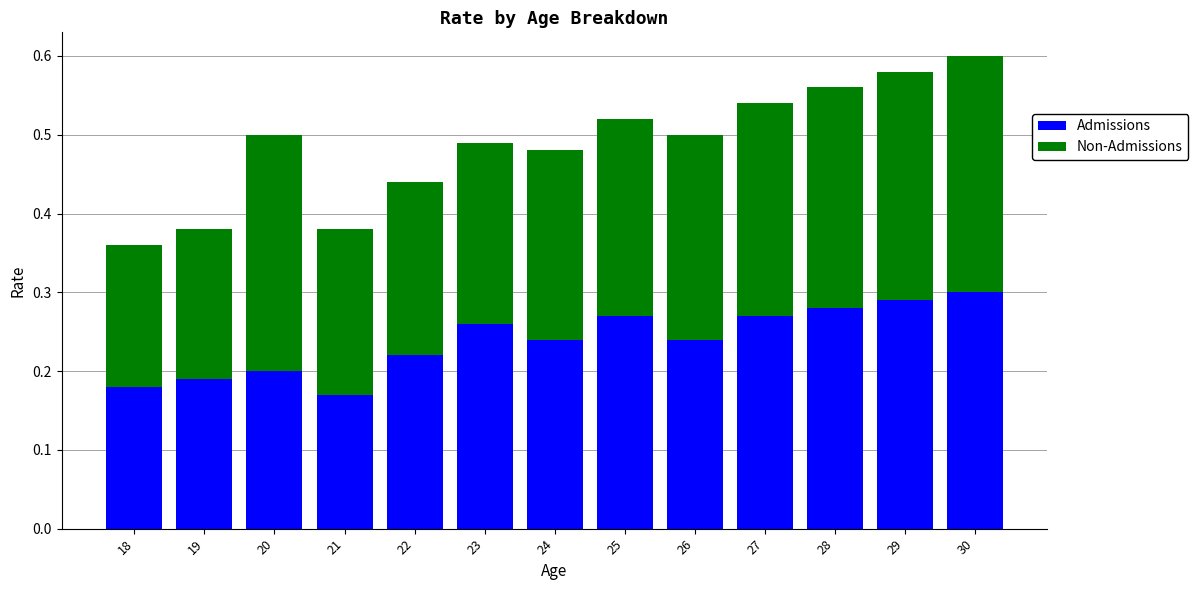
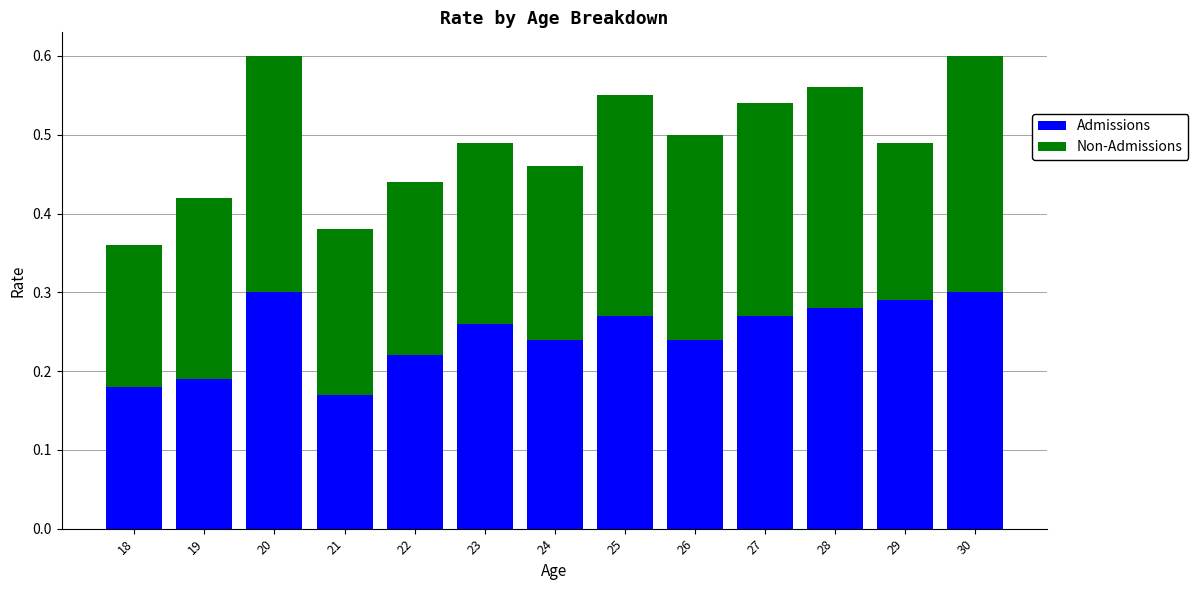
  {
    "Admissions": {
      "18": 0.18,
      "19": 0.19,
-     "20": 0.2,
+     "20": 0.3,
      "21": 0.17,
      "22": 0.22,
      "23": 0.26,
      "24": 0.24,
      "25": 0.27,
      "26": 0.24,
      "27": 0.27,
      "28": 0.28,
      "29": 0.29,
      "30": 0.3
    },
    "Non-Admissions": {
      "18": 0.18,
-     "19": 0.19,
+     "19": 0.23,
      "20": 0.30,
      "21": 0.21,
      "22": 0.22,
      "23": 0.23,
-     "24": 0.24,
-     "25": 0.25,
+     "24": 0.22,
+     "25": 0.28,
      "26": 0.26,
      "27": 0.27,
      "28": 0.28,
-     "29": 0.29,
+     "29": 0.20,
      "30": 0.30
    }
  }
